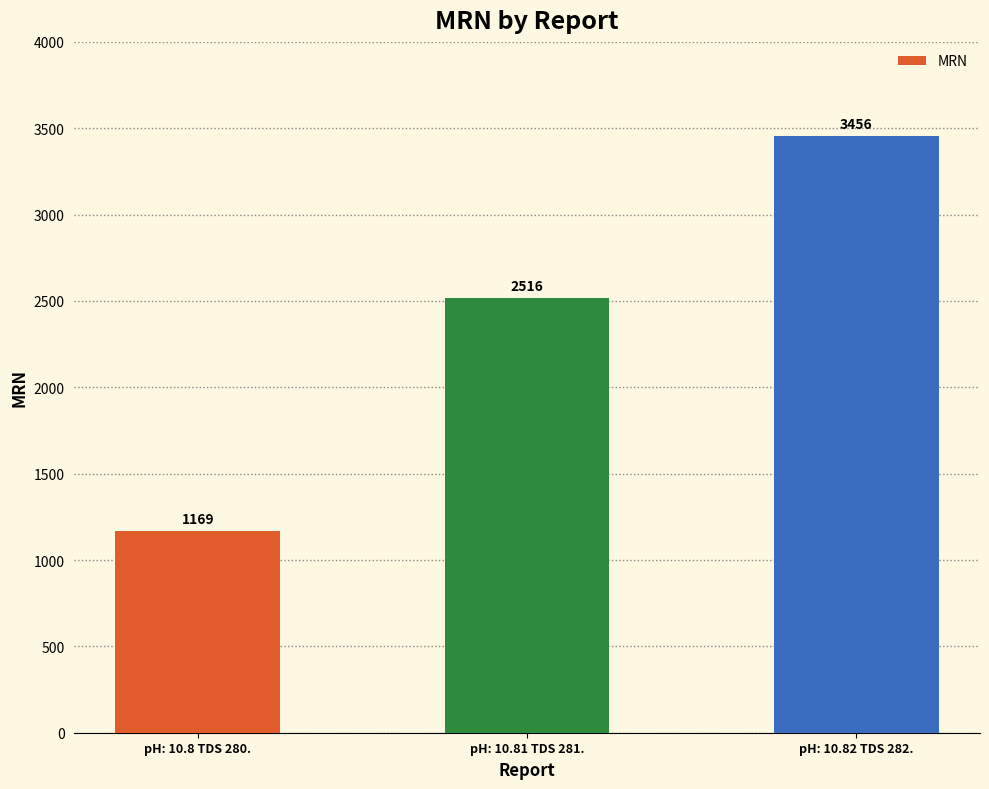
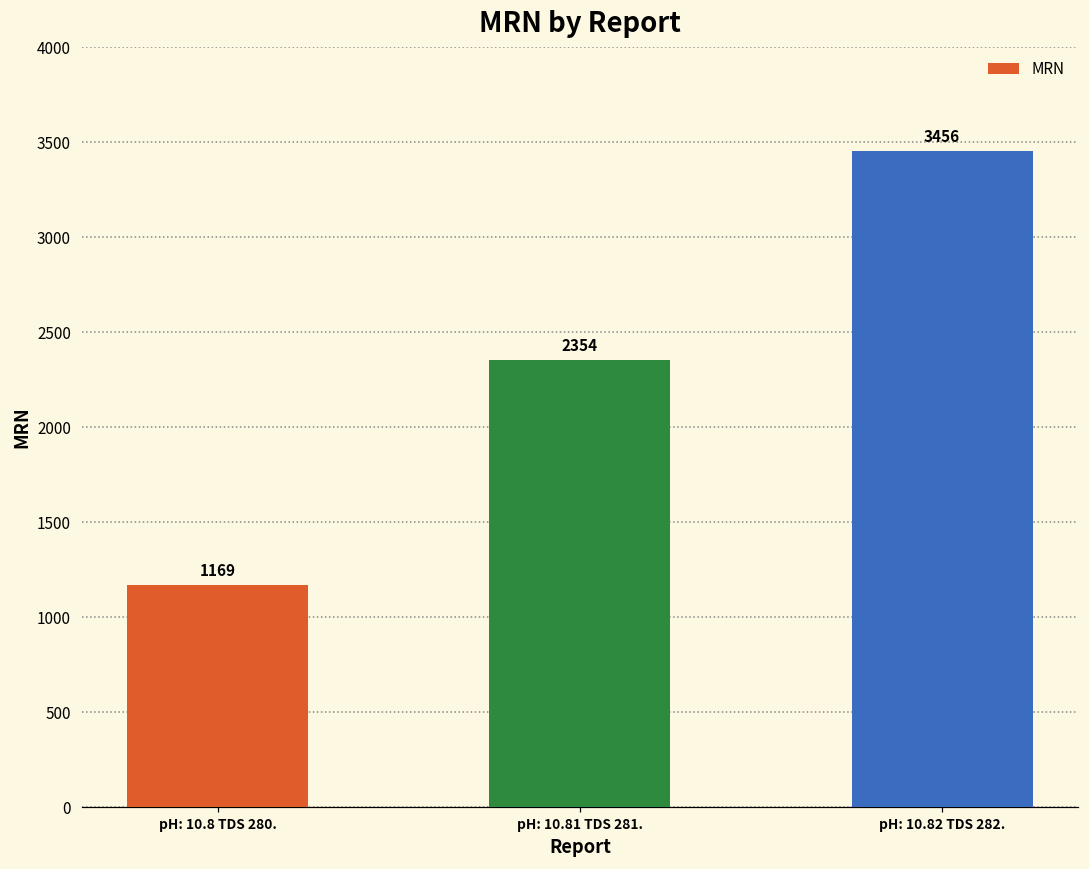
  {
    "pH: 10.8 TDS 280.": 1169,
-   "pH: 10.81 TDS 281.": 2516,
+   "pH: 10.81 TDS 281.": 2354,
    "pH: 10.82 TDS 282.": 3456
  }
